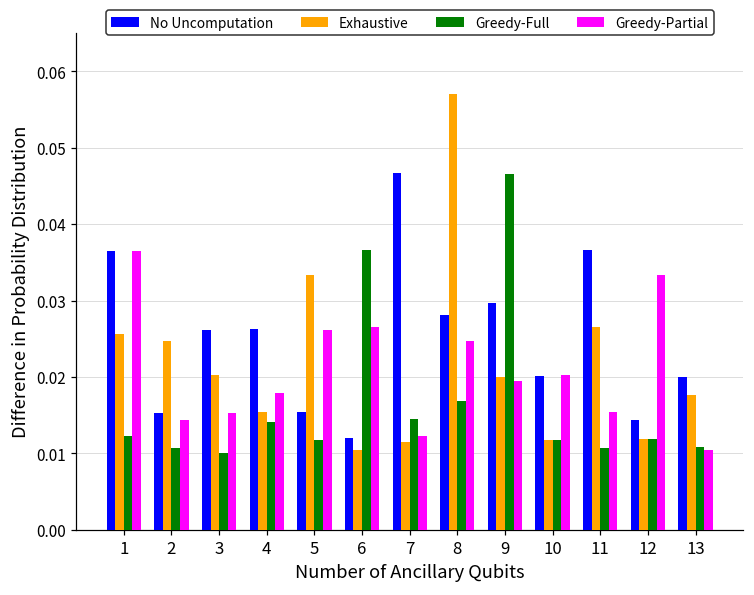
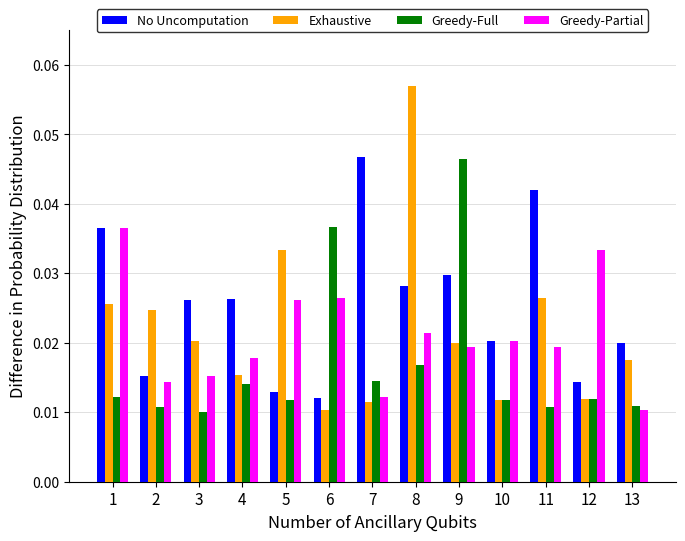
  {
    "No Uncomputation": {
      "1": 0.037,
      "2": 0.015,
      "3": 0.026,
      "4": 0.026,
-     "5": 0.015,
+     "5": 0.013,
      "6": 0.012,
      "7": 0.047,
      "8": 0.028,
      "9": 0.030,
      "10": 0.020,
-     "11": 0.037,
+     "11": 0.042,
      "12": 0.014,
      "13": 0.020
    },
    "Exhaustive": {
      "1": 0.026,
      "2": 0.025,
      "3": 0.020,
      "4": 0.015,
      "5": 0.033,
      "6": 0.010,
      "7": 0.011,
      "8": 0.057,
      "9": 0.020,
      "10": 0.012,
      "11": 0.026,
      "12": 0.012,
      "13": 0.018
    },
    "Greedy-Full": {
      "1": 0.012,
      "2": 0.011,
      "3": 0.010,
      "4": 0.014,
      "5": 0.012,
      "6": 0.037,
      "7": 0.014,
      "8": 0.017,
      "9": 0.047,
      "10": 0.012,
      "11": 0.011,
      "12": 0.012,
      "13": 0.011
    },
    "Greedy-Partial": {
      "1": 0.037,
      "2": 0.014,
      "3": 0.015,
      "4": 0.018,
      "5": 0.026,
      "6": 0.026,
      "7": 0.012,
-     "8": 0.025,
+     "8": 0.021,
      "9": 0.019,
      "10": 0.020,
-     "11": 0.015,
+     "11": 0.019,
      "12": 0.033,
      "13": 0.010
    }
  }
